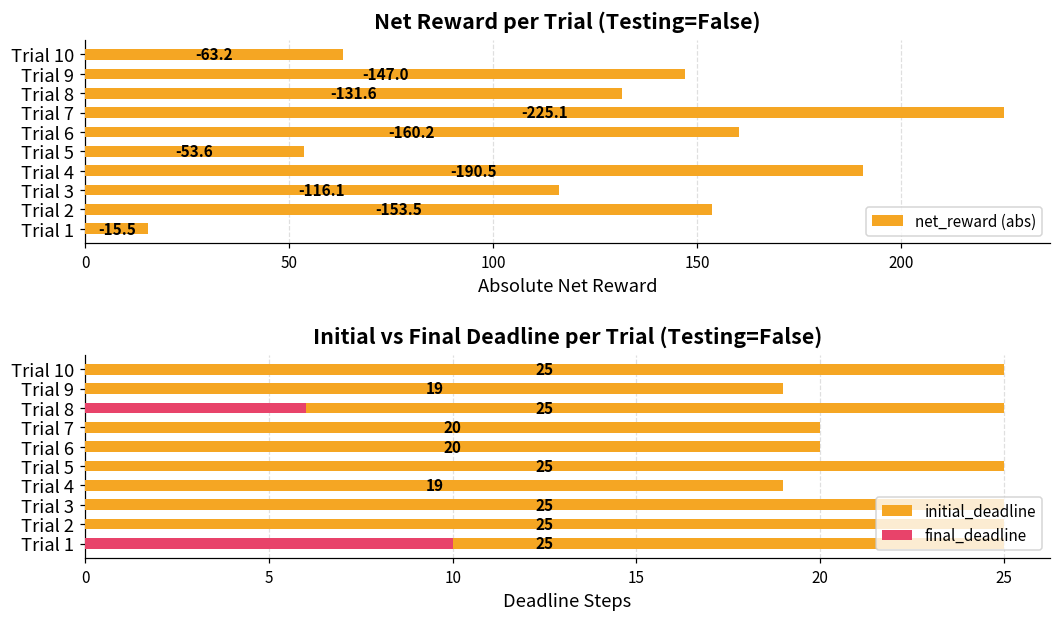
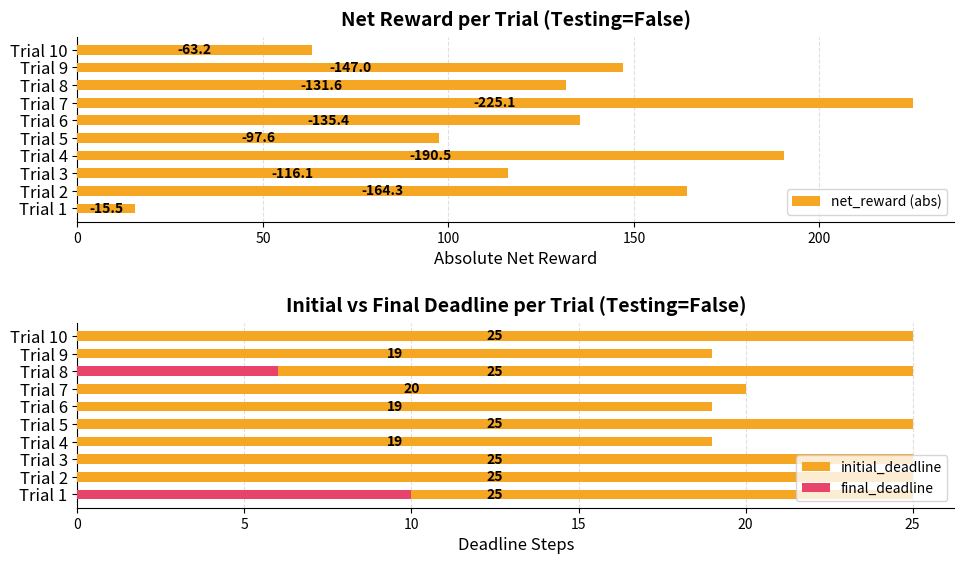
  {
    "Net Reward per Trial (Testing=False)": {
-     "Trial 6": -160.2,
-     "Trial 5": -53.6,
-     "Trial 2": -153.5
+     "Trial 6": -135.4,
+     "Trial 5": -97.6,
+     "Trial 2": -164.3
    },
    "Initial vs Final Deadline per Trial (Testing=False)": {
      "initial_deadline": {
        "Trial 10": 25,
        "Trial 9": 19,
        "Trial 8": 25,
        "Trial 7": 20,
-       "Trial 6": 20,
+       "Trial 6": 19,
        "Trial 5": 25,
        "Trial 4": 19
      },
      "final_deadline": {
        "Trial 10": 0.0,
        "Trial 9": 0.0,
        "Trial 7": 0.0,
        "Trial 6": 0.0,
        "Trial 5": 0.0,
        "Trial 4": 0.0,
        "Trial 3": 0.0,
        "Trial 2": 0.0
      }
    }
  }
